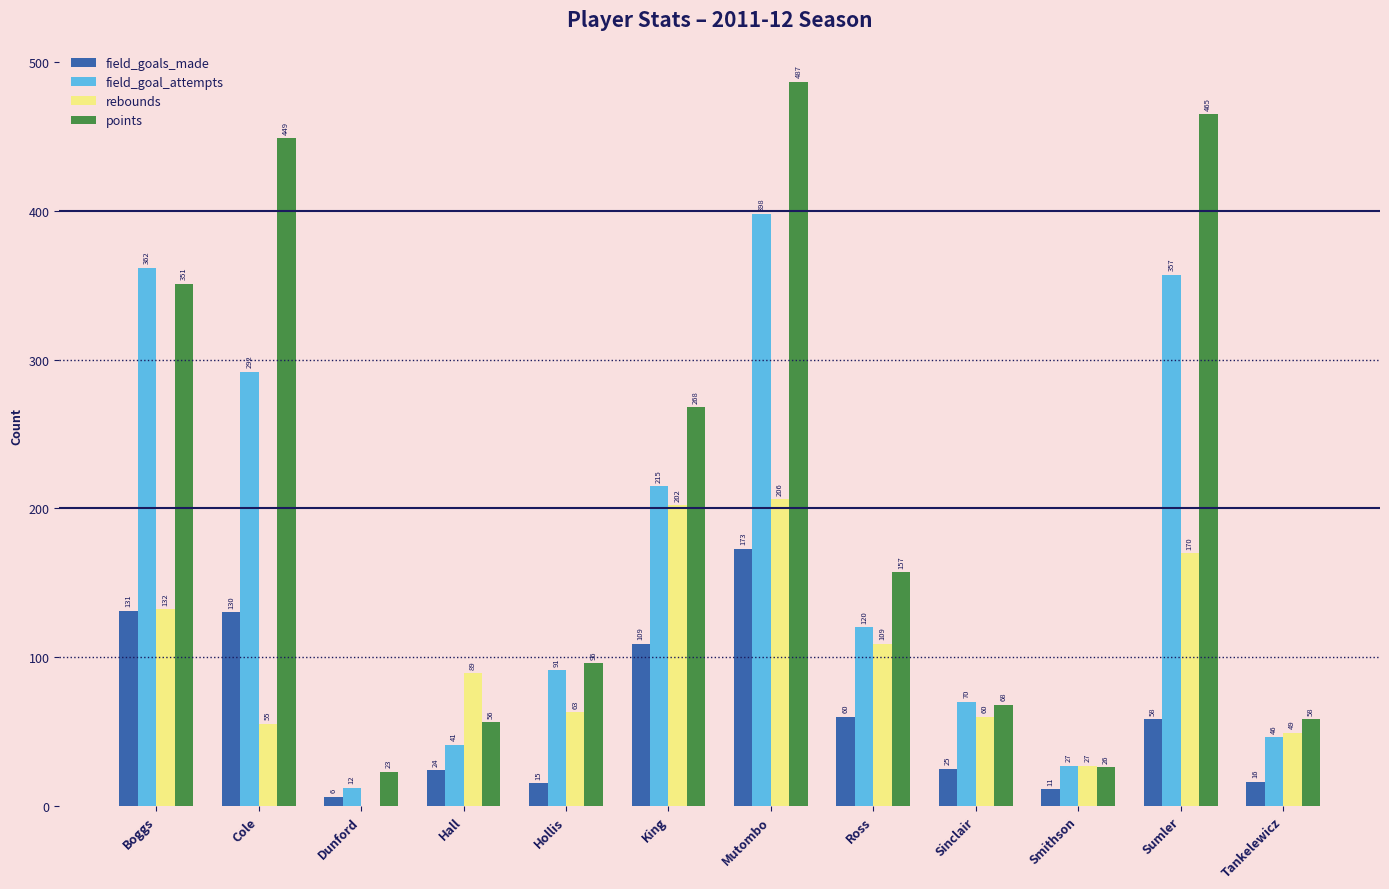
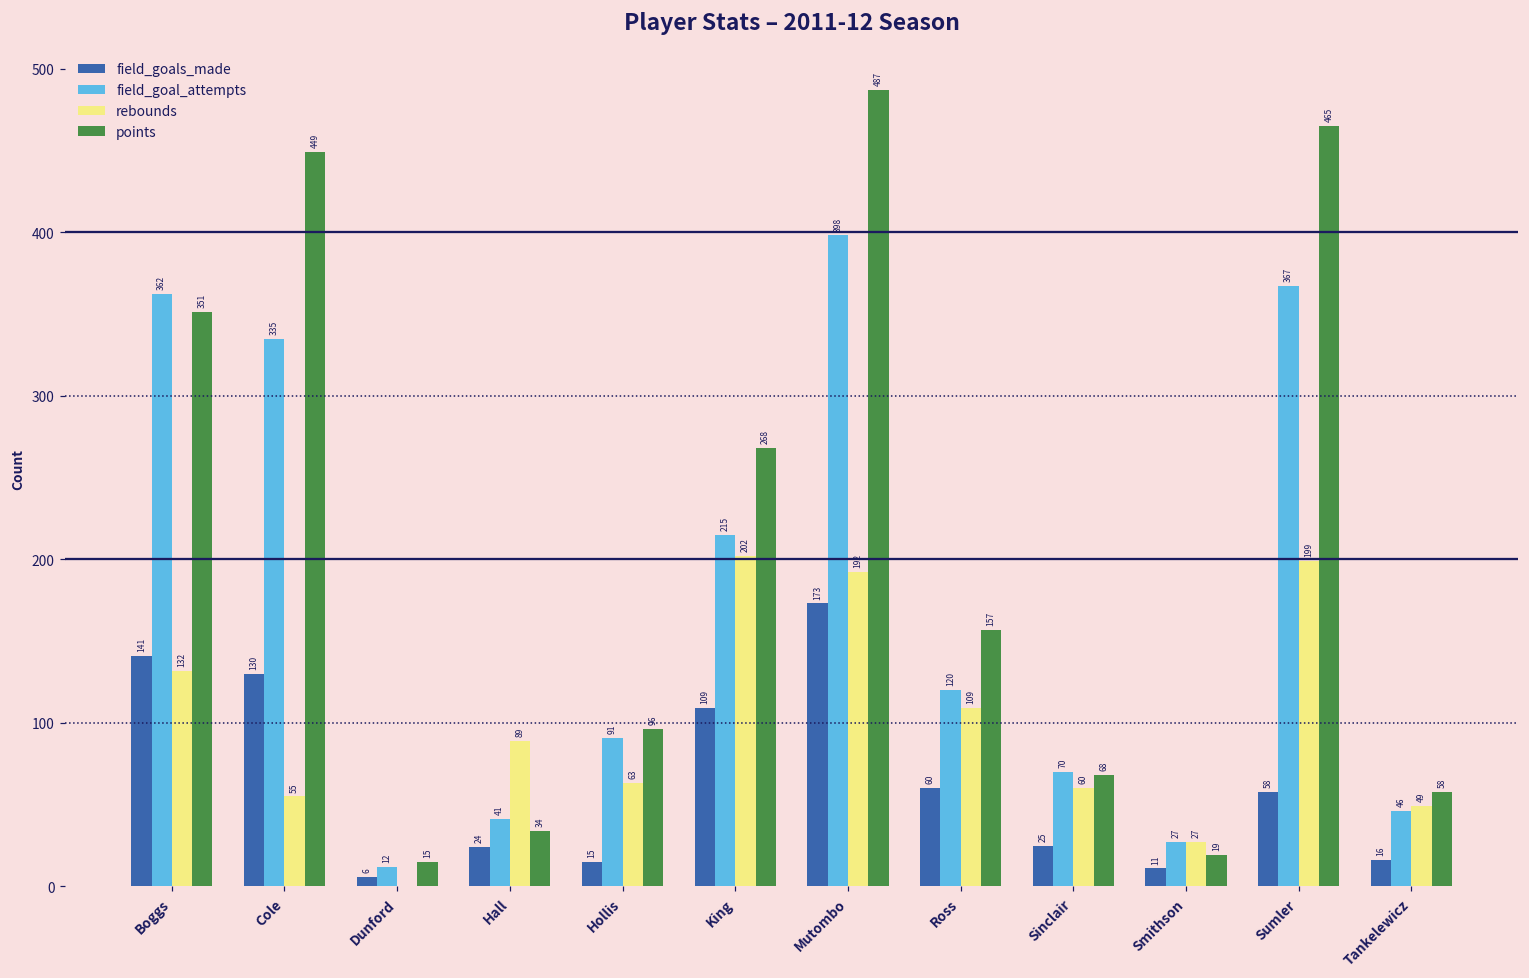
  {
    "field_goals_made": {
-     "Boggs": 131,
+     "Boggs": 141,
      "Cole": 130,
      "Dunford": 6,
      "Hall": 24,
      "Hollis": 15,
      "King": 109,
      "Mutombo": 173,
      "Ross": 60,
      "Sinclair": 25,
      "Smithson": 11,
      "Sumler": 58,
      "Tankelewicz": 16
    },
    "field_goal_attempts": {
      "Boggs": 362,
-     "Cole": 292,
+     "Cole": 335,
      "Dunford": 12,
      "Hall": 41,
      "Hollis": 91,
      "King": 215,
      "Mutombo": 398,
      "Ross": 120,
      "Sinclair": 70,
      "Smithson": 27,
-     "Sumler": 357,
+     "Sumler": 367,
      "Tankelewicz": 46
    },
    "rebounds": {
      "Boggs": 132,
      "Cole": 55,
      "Hall": 89,
      "Hollis": 63,
      "King": 202,
-     "Mutombo": 206,
+     "Mutombo": 192,
      "Ross": 109,
      "Sinclair": 60,
      "Smithson": 27,
-     "Sumler": 170,
+     "Sumler": 199,
      "Tankelewicz": 49
    },
    "points": {
      "Boggs": 351,
      "Cole": 449,
-     "Dunford": 23,
-     "Hall": 56,
+     "Dunford": 15,
+     "Hall": 34,
      "Hollis": 96,
      "King": 268,
      "Mutombo": 487,
      "Ross": 157,
      "Sinclair": 68,
-     "Smithson": 26,
+     "Smithson": 19,
      "Sumler": 465,
      "Tankelewicz": 58
    }
  }
